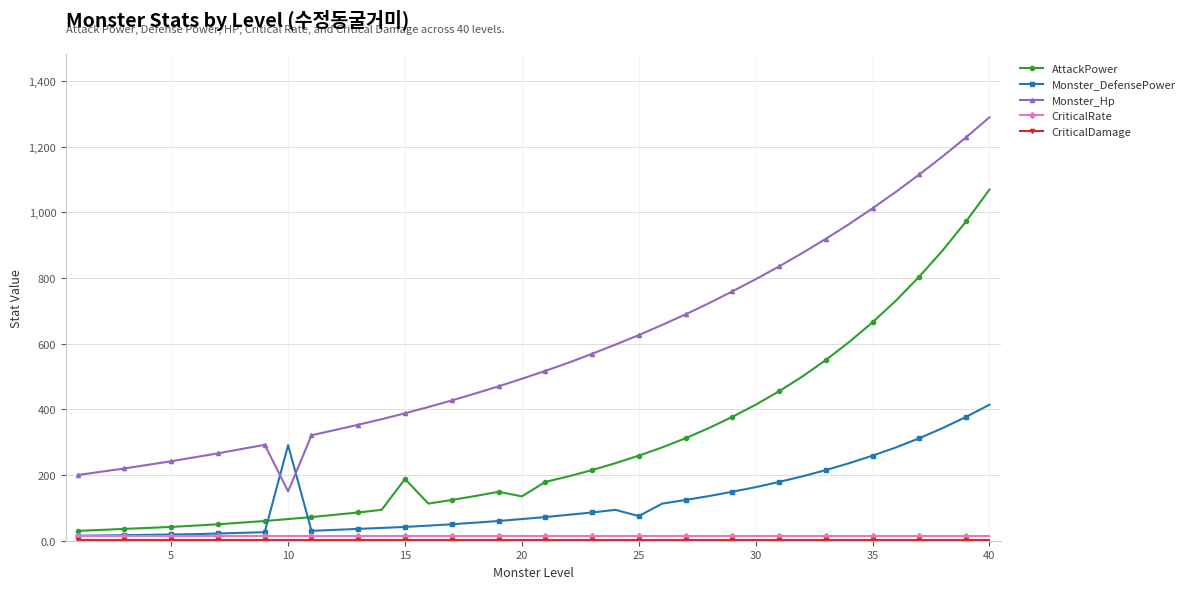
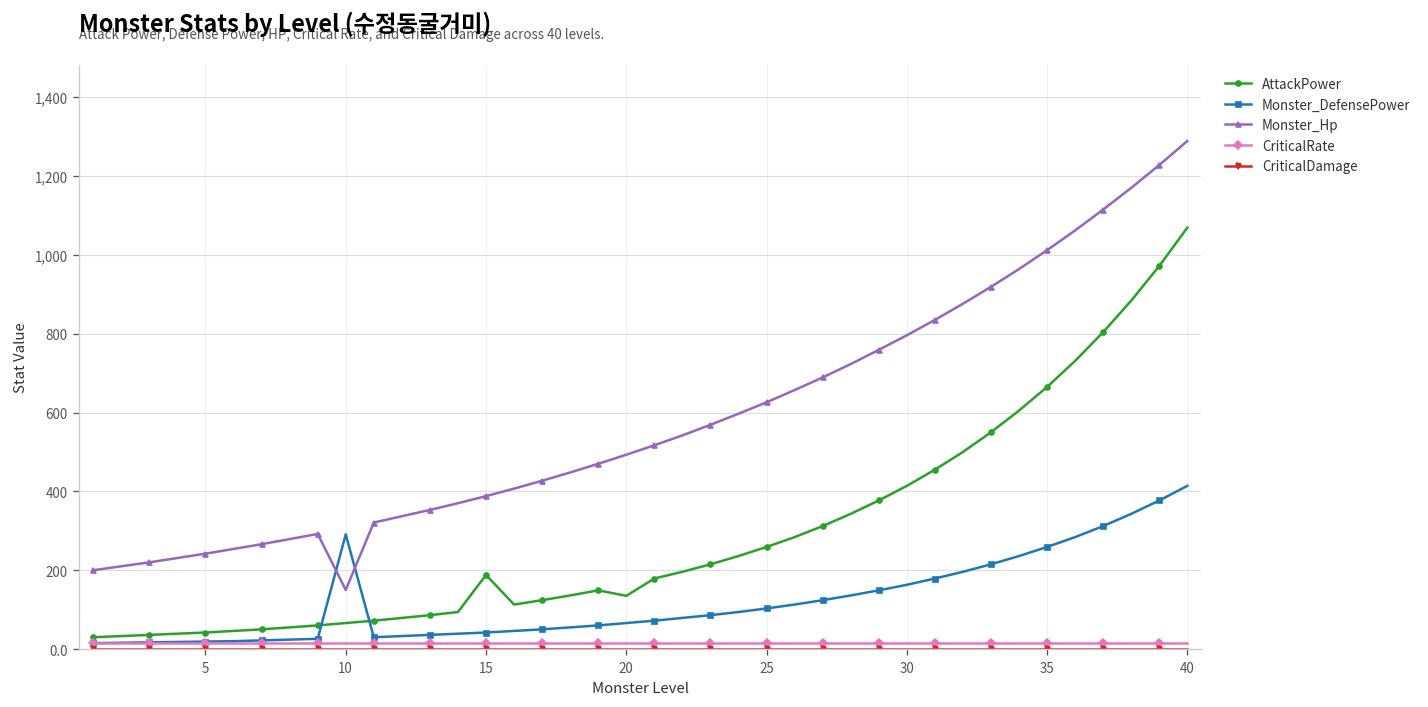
  {
    "AttackPower": {
      "5": "40",
      "10": "70",
      "15": "190",
      "20": "140",
      "25": "260",
      "30": "410",
      "35": "670",
      "40": "1,070"
    },
    "Monster_DefensePower": {
      "10": "290",
      "15": "40",
      "20": "70",
-     "25": "80",
+     "25": "100",
      "30": "160",
      "35": "260",
      "40": "410"
    },
    "Monster_Hp": {
      "5": "240",
      "10": "150",
      "15": "390",
      "20": "490",
      "25": "630",
      "30": "800",
      "35": "1,010",
      "40": "1,290"
    },
    "CriticalRate": {
      "10": "20",
      "15": "20",
      "20": "20",
      "25": "20",
      "30": "20",
      "35": "20",
      "40": "20"
    },
    "CriticalDamage": {
      "5": "0",
      "10": "0",
      "15": "0",
      "20": "0",
      "25": "0",
      "30": "0",
      "35": "0",
      "40": "0"
    }
  }
